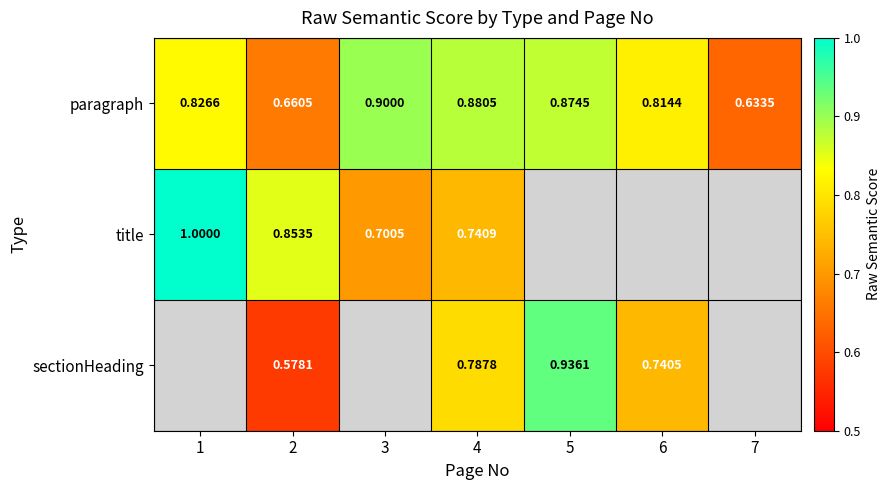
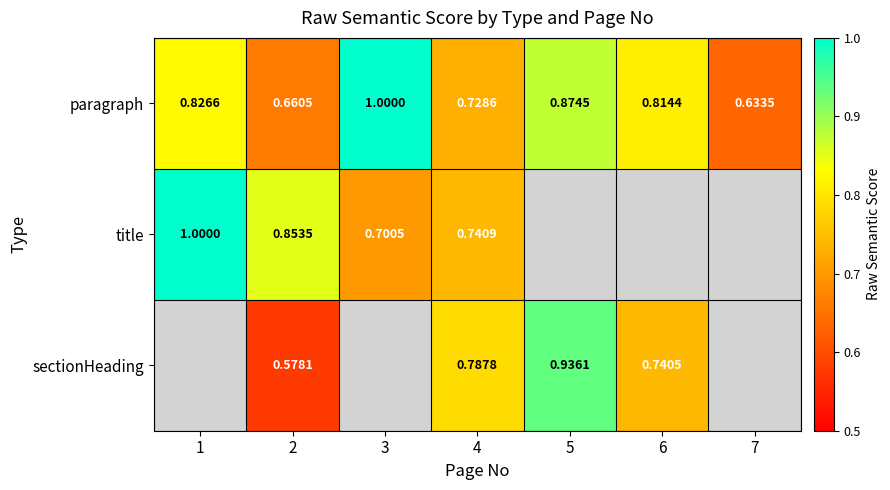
  {
    "paragraph": {
      "1": 0.8266,
      "2": 0.6605,
-     "3": 0.9000,
-     "4": 0.8805,
+     "3": 1.0000,
+     "4": 0.7286,
      "5": 0.8745,
      "6": 0.8144,
      "7": 0.6335
    },
    "title": {
      "1": 1.0000,
      "2": 0.8535,
      "3": 0.7005,
      "4": 0.7409
    },
    "sectionHeading": {
      "2": 0.5781,
      "4": 0.7878,
      "5": 0.9361,
      "6": 0.7405
    }
  }
